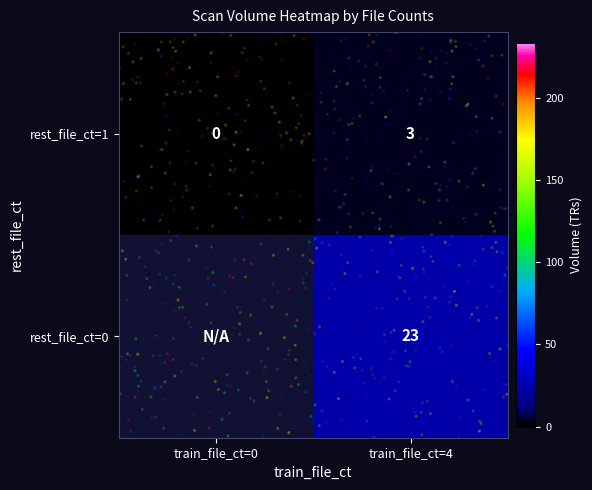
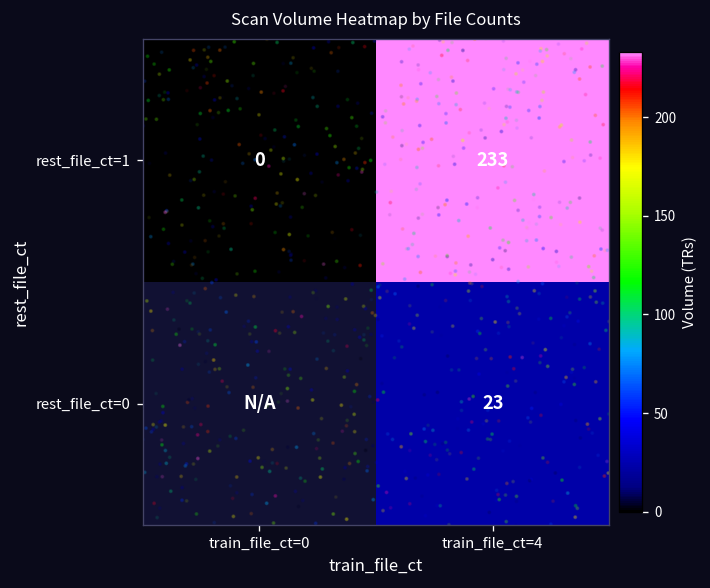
  {
    "rest_file_ct=1": {
-     "train_file_ct=4": 3
+     "train_file_ct=4": 233
    }
  }
